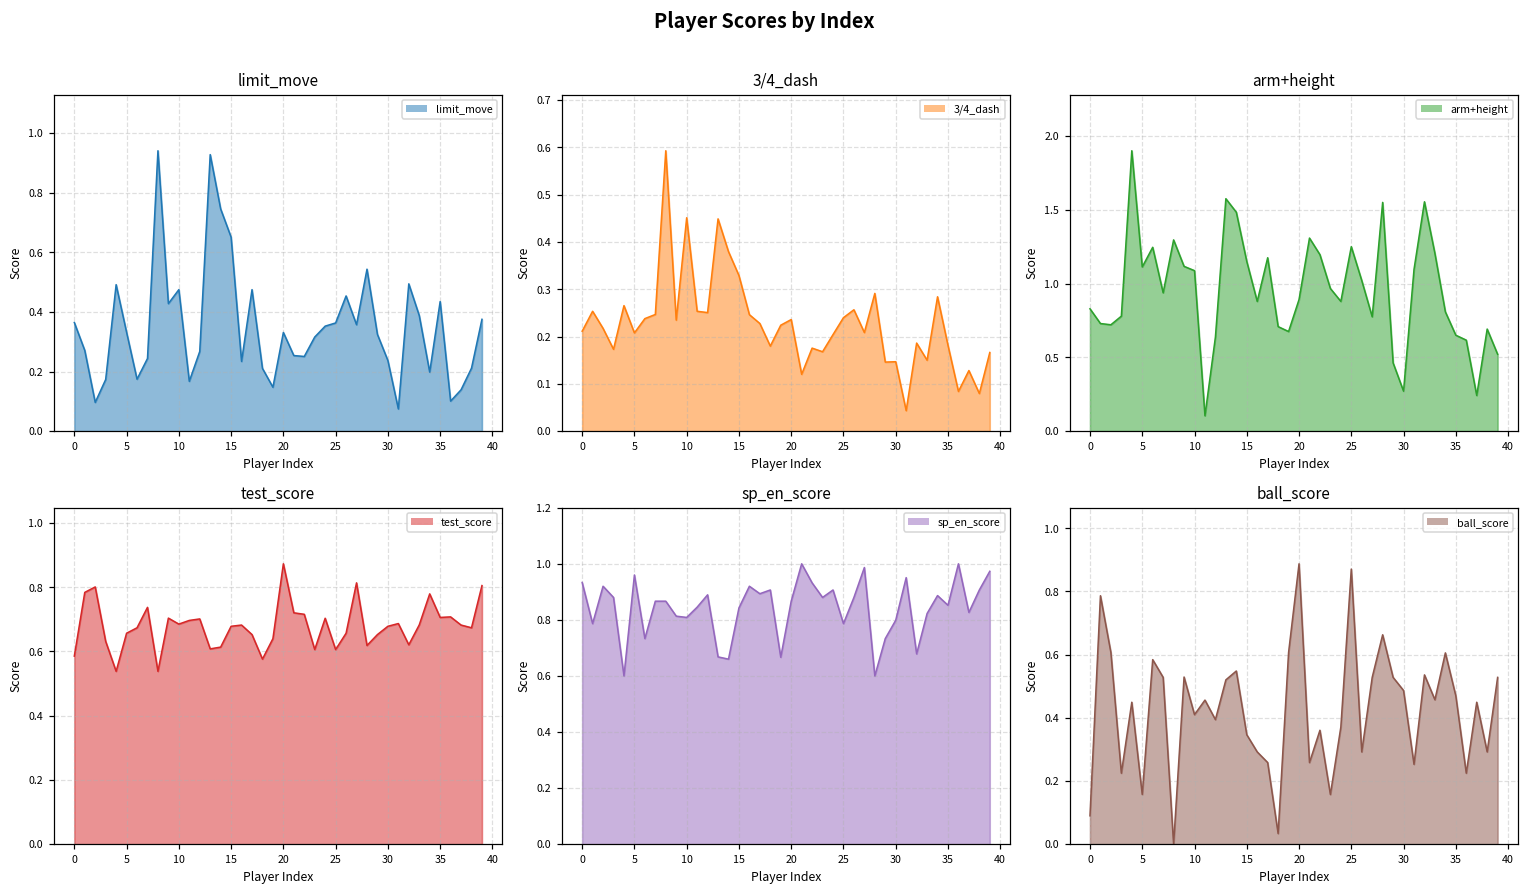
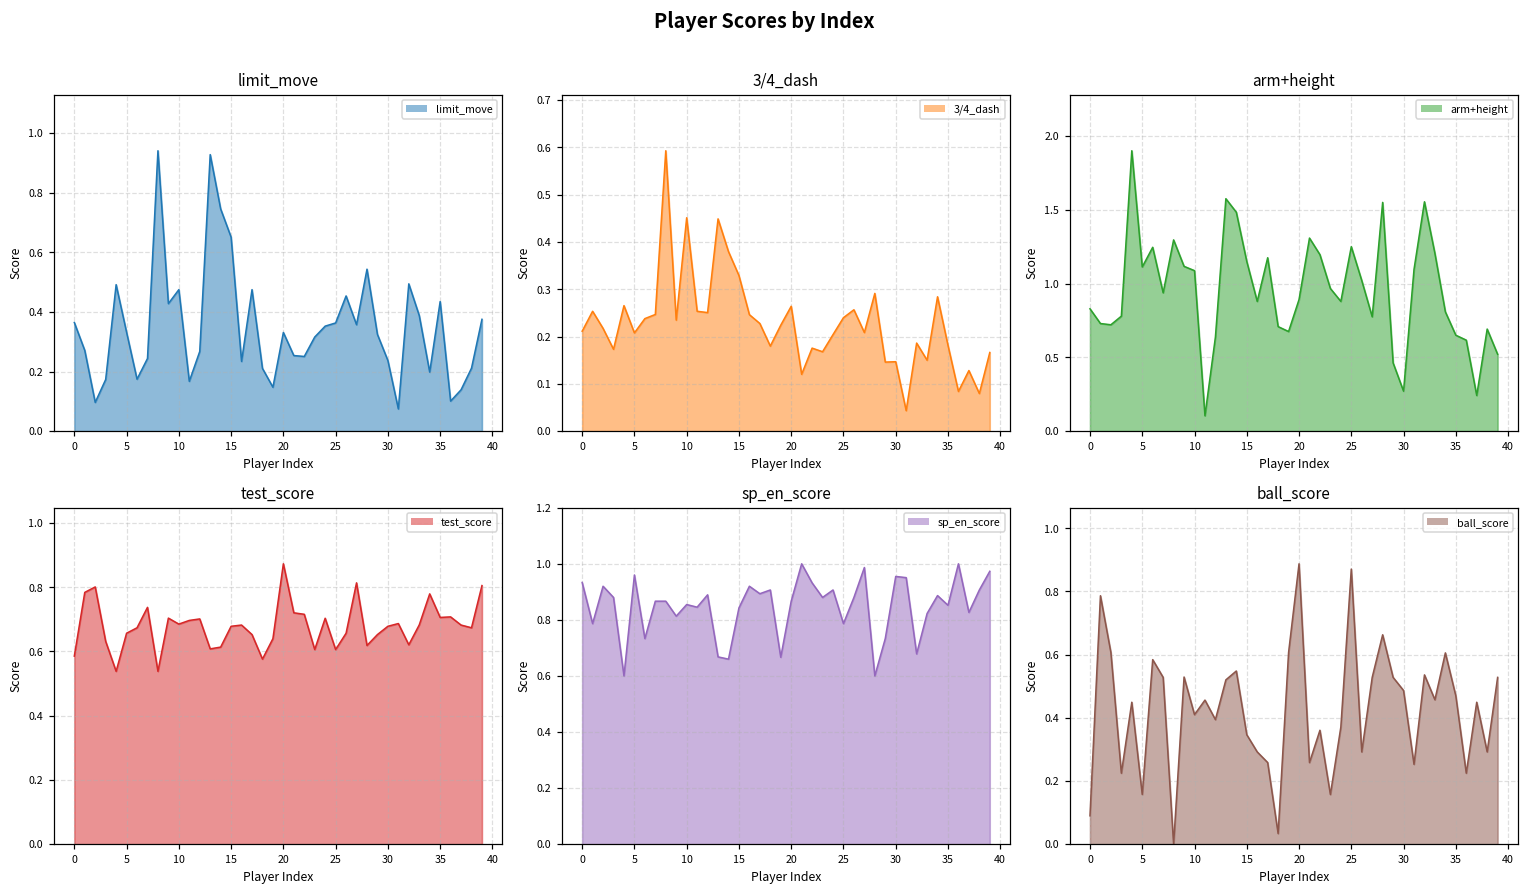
  {
    "limit_move": {
      "0": 0.36,
      "5": 0.33,
      "10": 0.47,
      "15": 0.65,
      "20": 0.33,
      "25": 0.36,
      "30": 0.24,
      "35": 0.43
    },
    "3/4_dash": {
      "0": 0.21,
      "5": 0.21,
      "10": 0.45,
      "15": 0.33,
-     "20": 0.24,
+     "20": 0.26,
      "25": 0.24,
      "30": 0.15,
      "35": 0.18
    },
    "arm+height": {
      "0": 0.83,
      "5": 1.11,
      "10": 1.09,
      "15": 1.15,
      "20": 0.89,
      "25": 1.25,
      "30": 0.27,
      "35": 0.65
    },
    "test_score": {
      "0": 0.59,
      "5": 0.66,
      "10": 0.69,
      "15": 0.68,
      "20": 0.87,
      "25": 0.61,
      "30": 0.68,
      "35": 0.71
    },
    "sp_en_score": {
      "0": 0.93,
      "5": 0.96,
-     "10": 0.81,
+     "10": 0.85,
      "15": 0.84,
      "20": 0.87,
      "25": 0.79,
-     "30": 0.80,
+     "30": 0.95,
      "35": 0.85
    },
    "ball_score": {
      "0": 0.09,
      "5": 0.16,
      "10": 0.41,
      "15": 0.35,
      "20": 0.89,
      "25": 0.87,
      "30": 0.49,
      "35": 0.47
    }
  }
